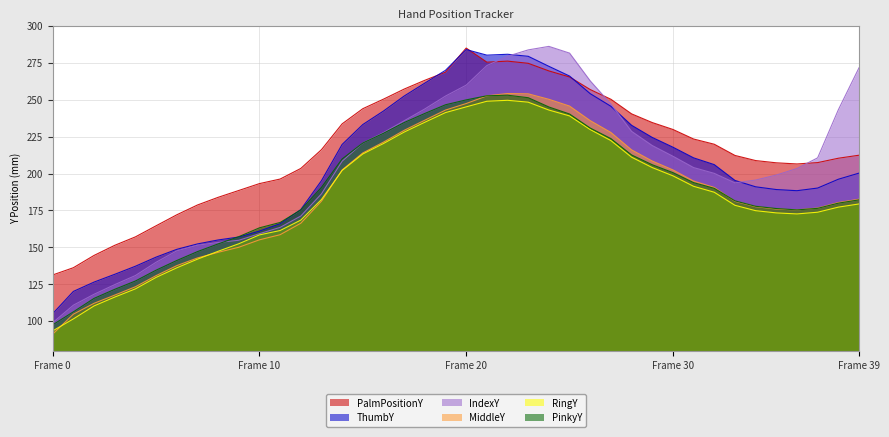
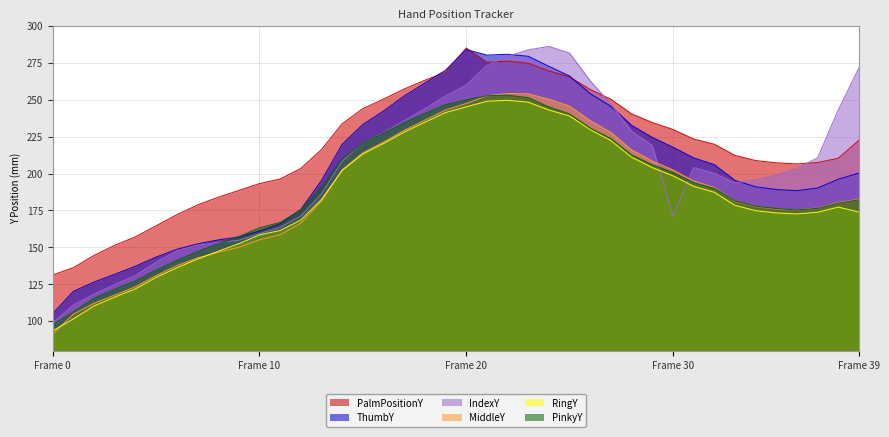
  {
    "PalmPositionY": {
      "Frame 0": 131,
      "Frame 10": 193,
      "Frame 30": 230,
-     "Frame 39": 212
+     "Frame 39": 222
    },
    "ThumbY": {
      "Frame 0": 105,
      "Frame 30": 218,
      "Frame 39": 200
    },
    "IndexY": {
      "Frame 20": 260,
-     "Frame 30": 212,
+     "Frame 30": 171,
      "Frame 39": 272
    },
    "MiddleY": {
      "Frame 0": 91,
      "Frame 10": 155,
      "Frame 20": 247,
      "Frame 30": 202
    },
    "RingY": {
      "Frame 0": 93,
      "Frame 20": 245,
      "Frame 30": 198,
-     "Frame 39": 179
+     "Frame 39": 174
    },
    "PinkyY": {
      "Frame 10": 163,
      "Frame 20": 250,
      "Frame 30": 201
    }
  }
